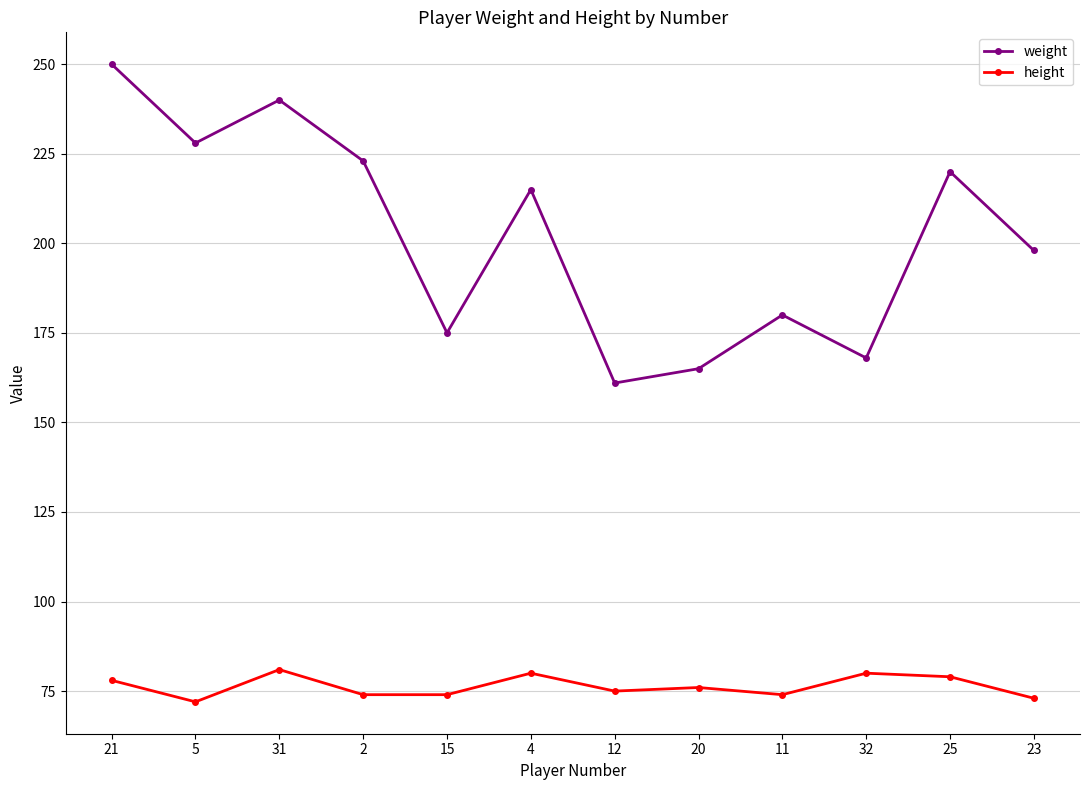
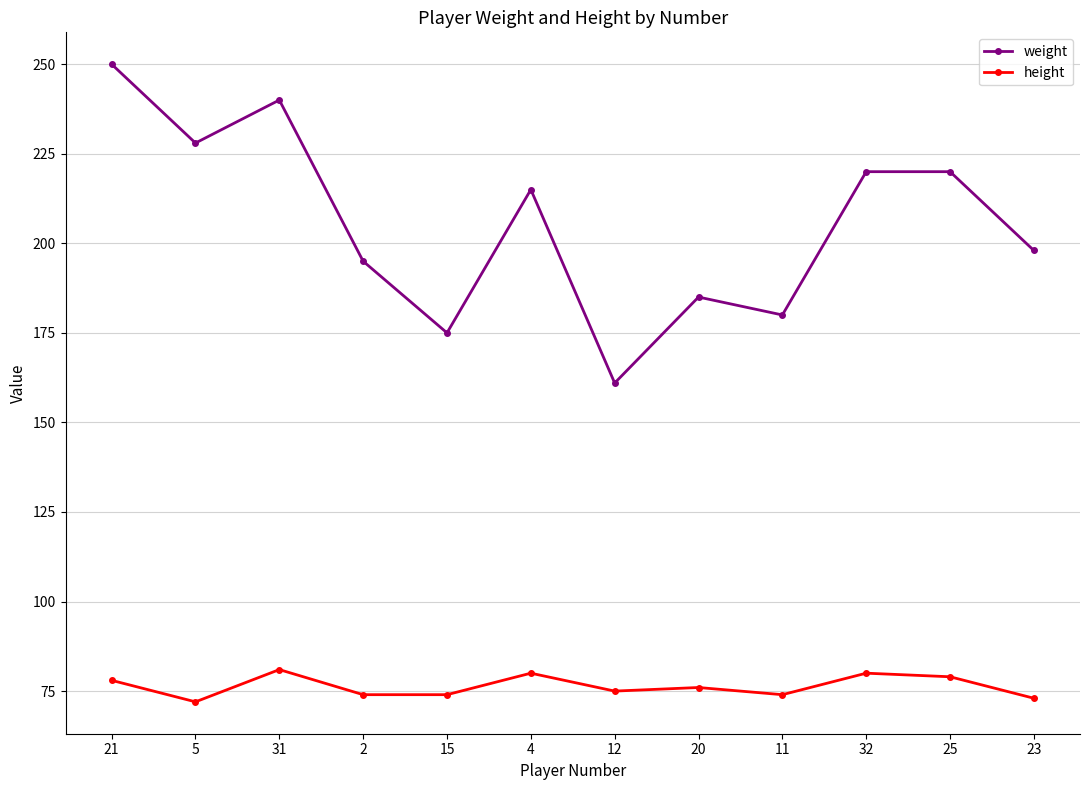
  {
    "weight": {
      "21": 250,
      "5": 228,
      "31": 240,
-     "2": 223,
+     "2": 195,
      "15": 175,
      "4": 215,
      "12": 161,
-     "20": 165,
+     "20": 185,
      "11": 180,
-     "32": 168,
+     "32": 220,
      "25": 220,
      "23": 198
    },
    "height": {
      "21": 78,
      "5": 72,
      "31": 81,
      "2": 74,
      "15": 74,
      "4": 80,
      "12": 75,
      "20": 76,
      "11": 74,
      "32": 80,
      "25": 79,
      "23": 73
    }
  }
